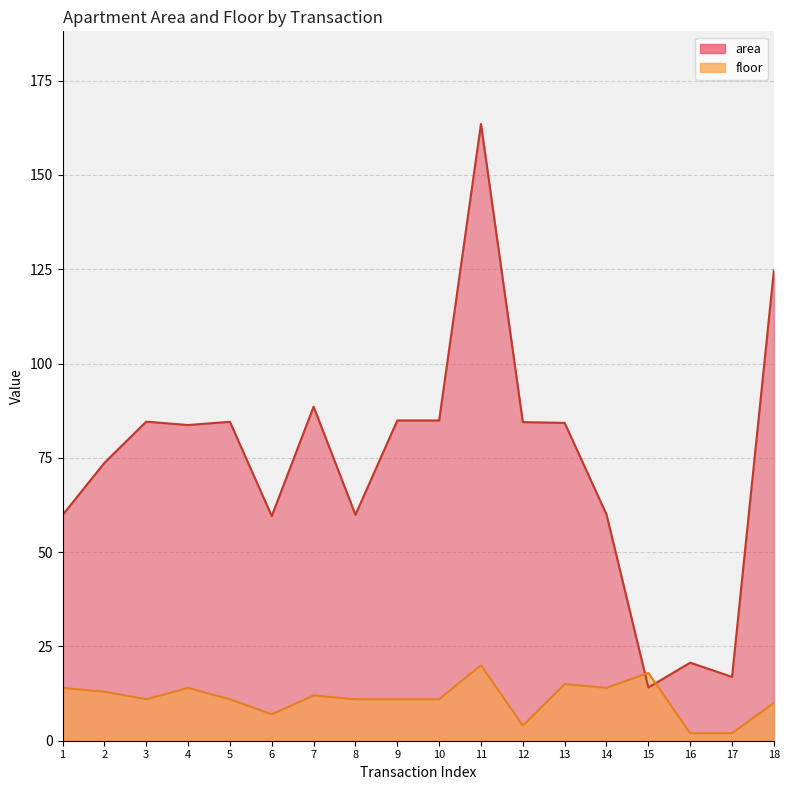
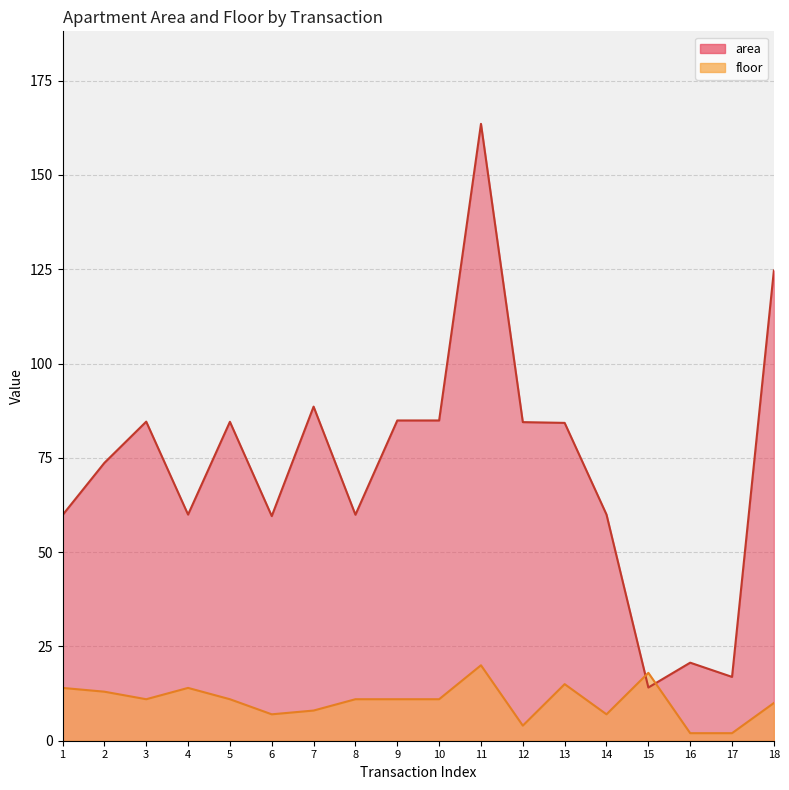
  {
    "area": {
      "1": 60,
      "2": 74,
      "3": 85,
-     "4": 84,
+     "4": 60,
      "5": 85,
      "6": 60,
      "7": 89,
      "8": 60,
      "9": 85,
      "10": 85,
      "11": 164,
      "12": 84,
      "13": 84,
      "14": 60,
      "15": 14,
      "16": 21,
      "17": 17,
      "18": 125
    },
    "floor": {
      "1": 14,
      "2": 13,
      "3": 11,
      "4": 14,
      "5": 11,
      "6": 7,
-     "7": 12,
+     "7": 8,
      "8": 11,
      "9": 11,
      "10": 11,
      "11": 20,
      "12": 4,
      "13": 15,
-     "14": 14,
+     "14": 7,
      "15": 18,
      "16": 2,
      "17": 2,
      "18": 10
    }
  }
